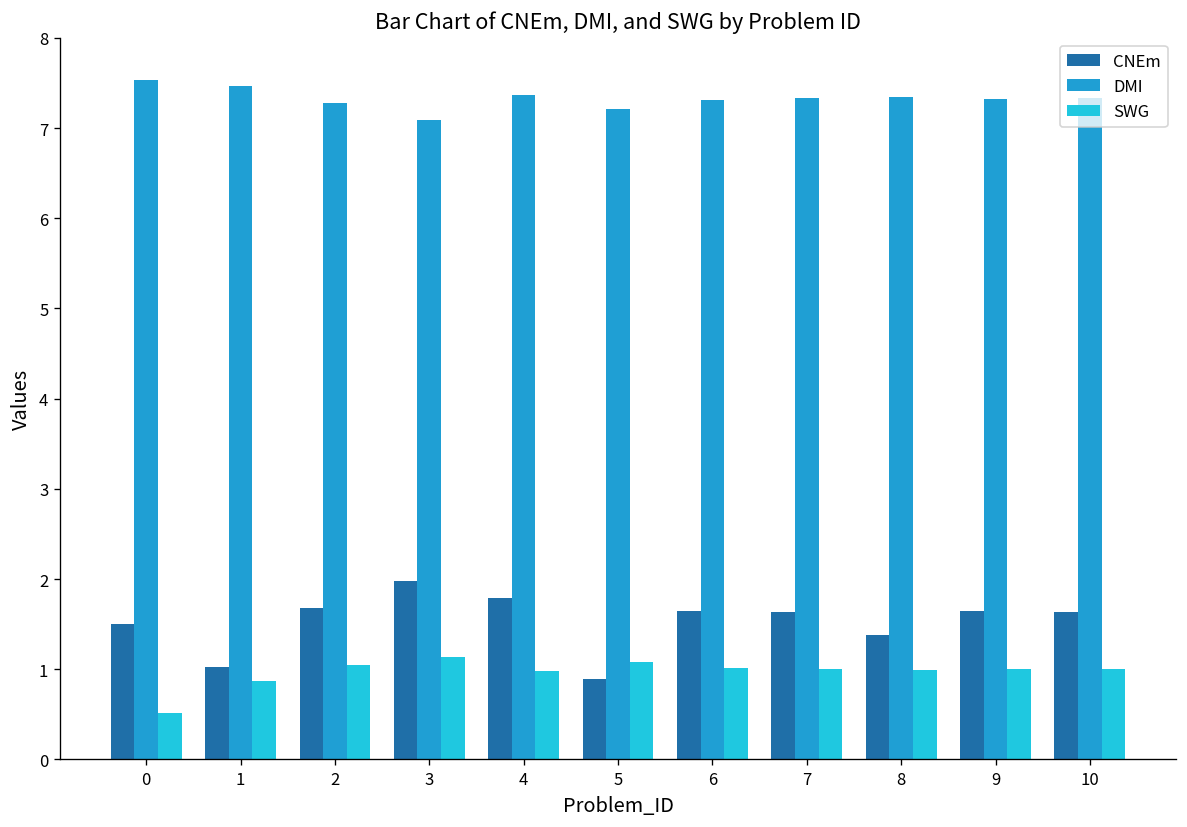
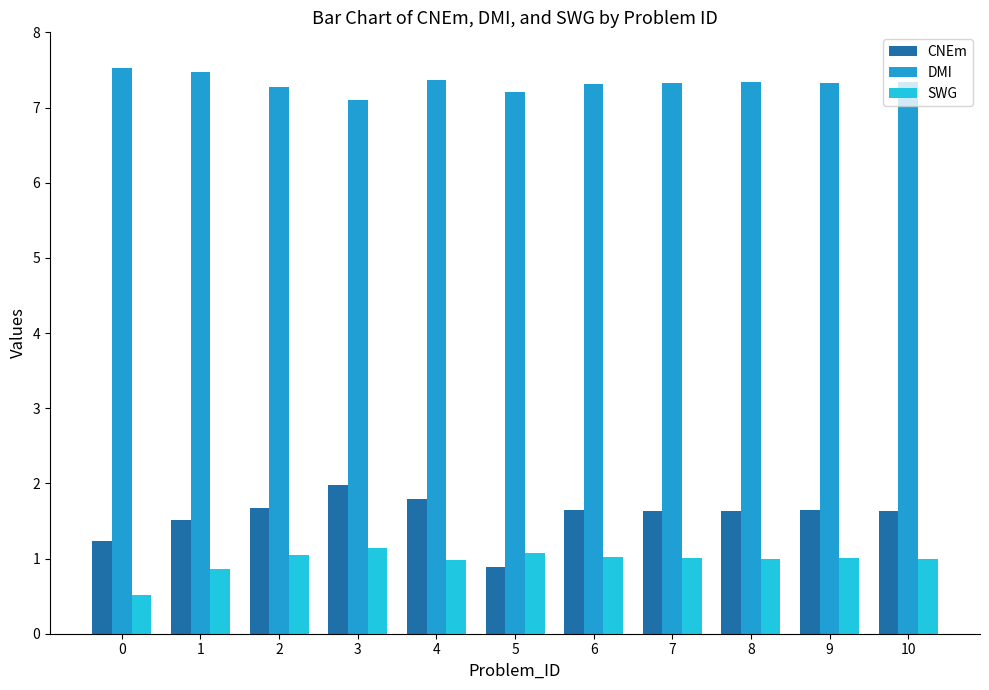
  {
    "CNEm": {
-     "0": 1.5,
-     "1": 1.0,
+     "0": 1.2,
+     "1": 1.5,
      "2": 1.7,
      "3": 2.0,
      "4": 1.8,
      "5": 0.9,
      "6": 1.7,
      "7": 1.6,
-     "8": 1.4,
+     "8": 1.6,
      "9": 1.6,
      "10": 1.6
    }
  }
